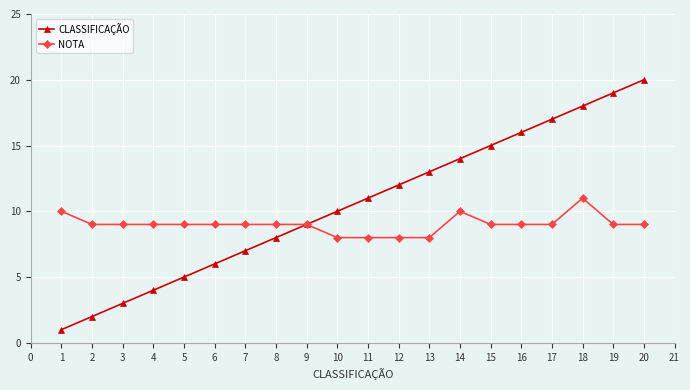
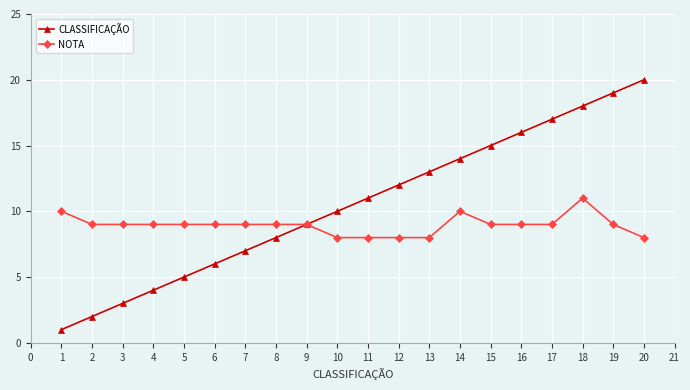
  {
    "CLASSIFICAÇÃO": {
      "1": 1,
      "2": 2,
      "3": 3,
      "4": 4,
      "5": 5,
      "6": 6,
      "7": 7,
      "8": 8,
      "10": 10,
      "11": 11,
      "12": 12,
      "13": 13,
      "14": 14,
      "15": 15,
      "16": 16,
      "17": 17,
      "18": 18,
      "19": 19,
      "20": 20
    },
    "NOTA": {
      "1": 10,
      "2": 9,
      "3": 9,
      "4": 9,
      "5": 9,
      "6": 9,
      "7": 9,
      "8": 9,
      "10": 8,
      "11": 8,
      "12": 8,
      "13": 8,
      "14": 10,
      "15": 9,
      "16": 9,
      "17": 9,
      "18": 11,
      "19": 9,
-     "20": 9
+     "20": 8
    }
  }
